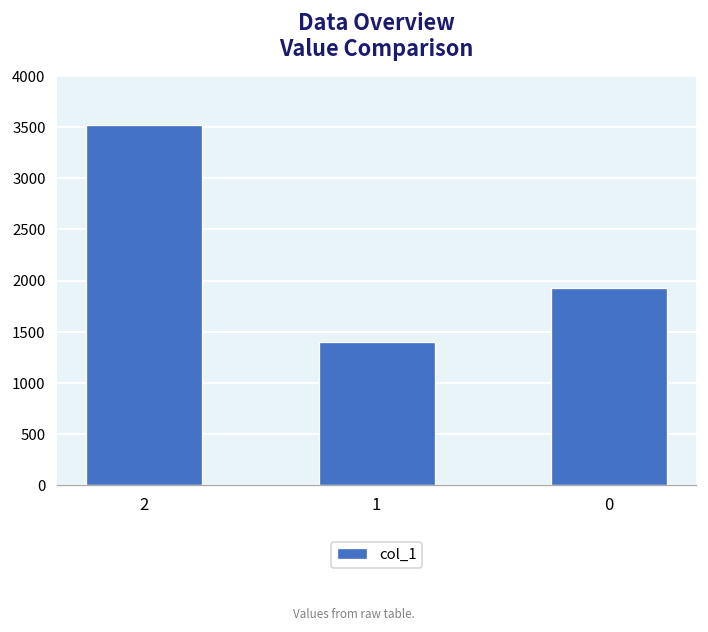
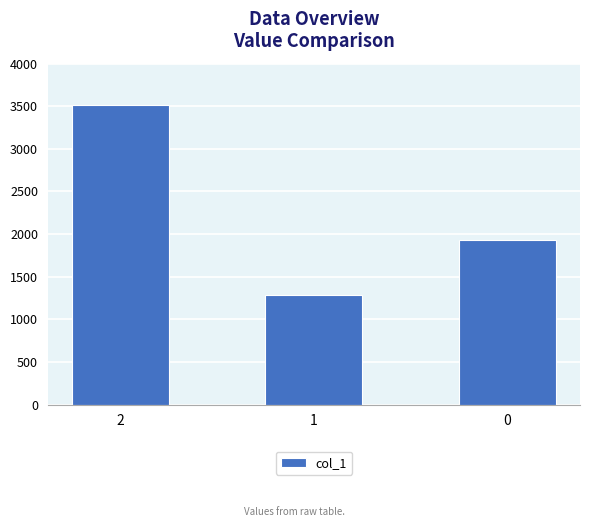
  {
    "2": 3500,
-   "1": 1400,
+   "1": 1300,
    "0": 1900
  }
